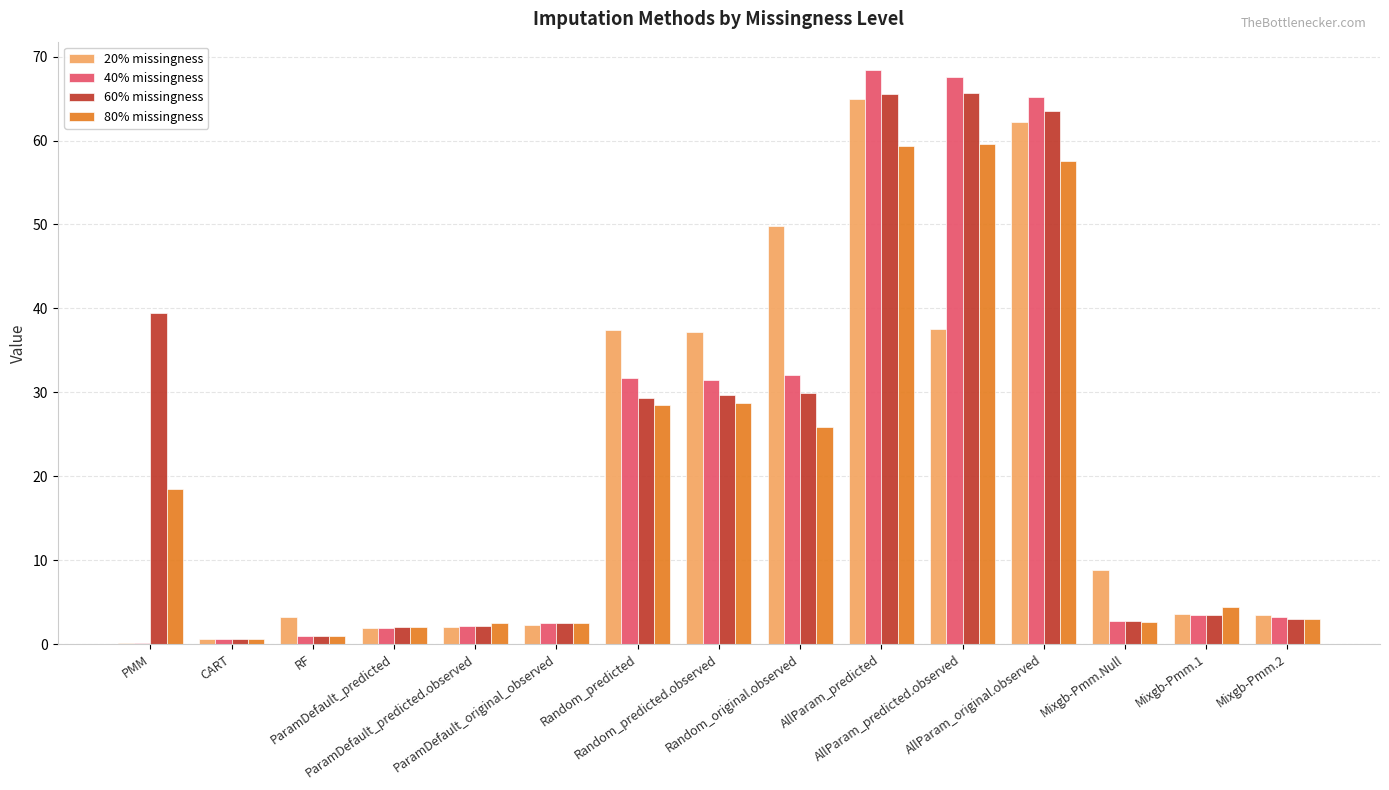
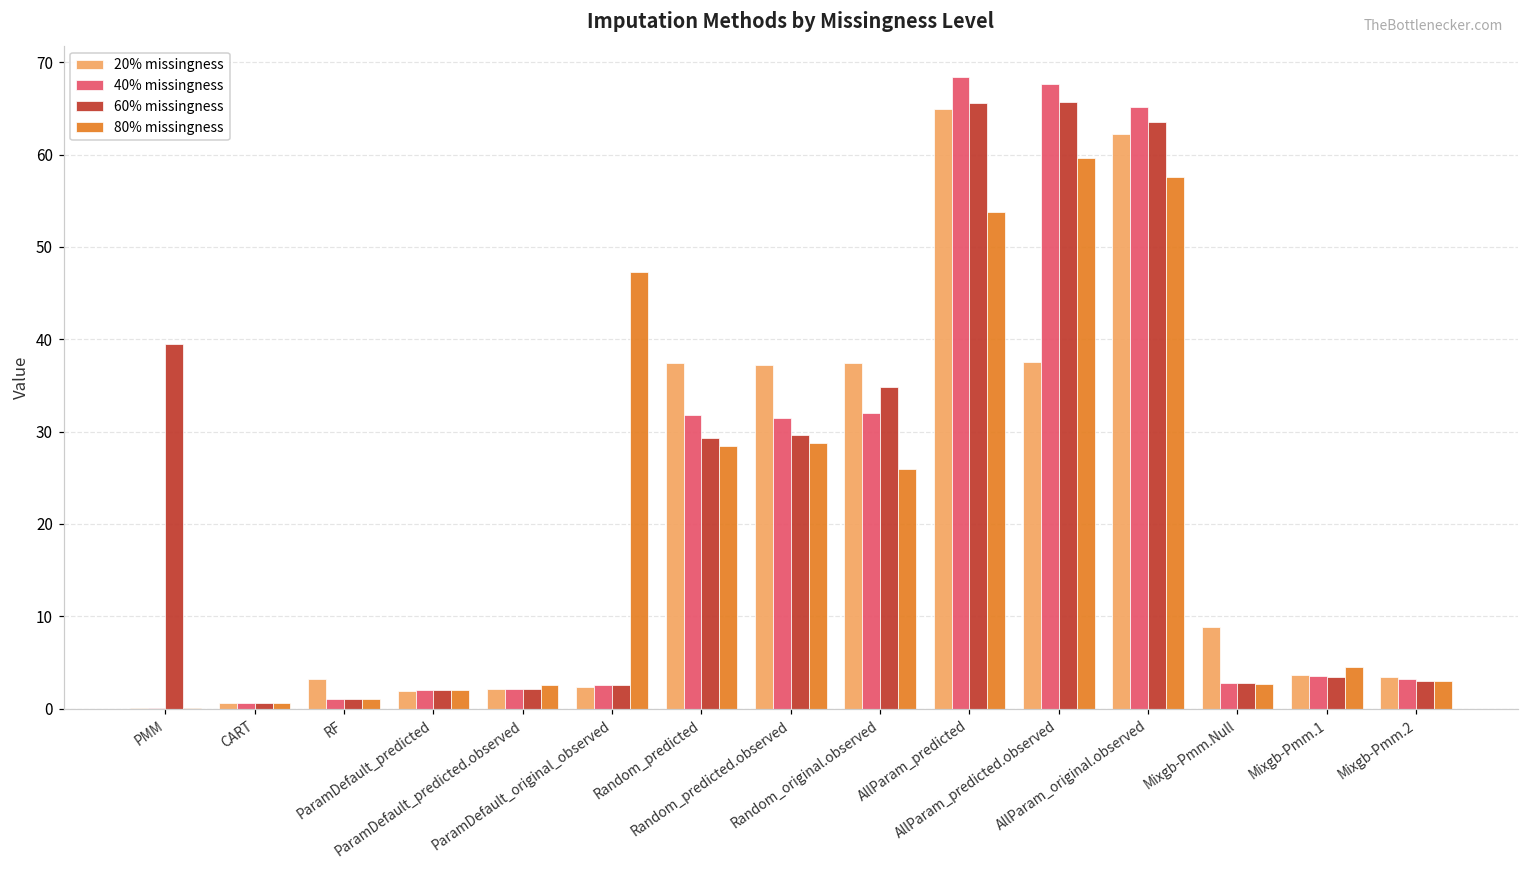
  {
    "20% missingness": {
      "CART": 1,
      "RF": 3,
      "ParamDefault_predicted": 2,
      "ParamDefault_predicted.observed": 2,
      "ParamDefault_original_observed": 2,
      "Random_predicted": 37,
      "Random_predicted.observed": 37,
-     "Random_original.observed": 50,
+     "Random_original.observed": 37,
      "AllParam_predicted": 65,
      "AllParam_predicted.observed": 38,
      "AllParam_original.observed": 62,
      "Mixgb-Pmm.Null": 9,
      "Mixgb-Pmm.1": 4,
      "Mixgb-Pmm.2": 3
    },
    "40% missingness": {
      "CART": 1,
      "RF": 1,
      "ParamDefault_predicted": 2,
      "ParamDefault_predicted.observed": 2,
      "ParamDefault_original_observed": 3,
      "Random_predicted": 32,
      "Random_predicted.observed": 32,
      "Random_original.observed": 32,
      "AllParam_predicted": 68,
      "AllParam_predicted.observed": 68,
      "AllParam_original.observed": 65,
      "Mixgb-Pmm.Null": 3,
      "Mixgb-Pmm.1": 4,
      "Mixgb-Pmm.2": 3
    },
    "60% missingness": {
      "PMM": 39,
      "CART": 1,
      "RF": 1,
      "ParamDefault_predicted": 2,
      "ParamDefault_predicted.observed": 2,
      "ParamDefault_original_observed": 3,
      "Random_predicted": 29,
      "Random_predicted.observed": 30,
-     "Random_original.observed": 30,
+     "Random_original.observed": 35,
      "AllParam_predicted": 66,
      "AllParam_predicted.observed": 66,
      "AllParam_original.observed": 64,
      "Mixgb-Pmm.Null": 3,
      "Mixgb-Pmm.1": 3,
      "Mixgb-Pmm.2": 3
    },
    "80% missingness": {
-     "PMM": 18,
+     "PMM": 0,
      "CART": 1,
      "RF": 1,
      "ParamDefault_predicted": 2,
      "ParamDefault_predicted.observed": 3,
-     "ParamDefault_original_observed": 3,
+     "ParamDefault_original_observed": 47,
      "Random_predicted": 28,
      "Random_predicted.observed": 29,
      "Random_original.observed": 26,
-     "AllParam_predicted": 59,
+     "AllParam_predicted": 54,
      "AllParam_predicted.observed": 60,
      "AllParam_original.observed": 58,
      "Mixgb-Pmm.Null": 3,
      "Mixgb-Pmm.1": 4,
      "Mixgb-Pmm.2": 3
    }
  }
